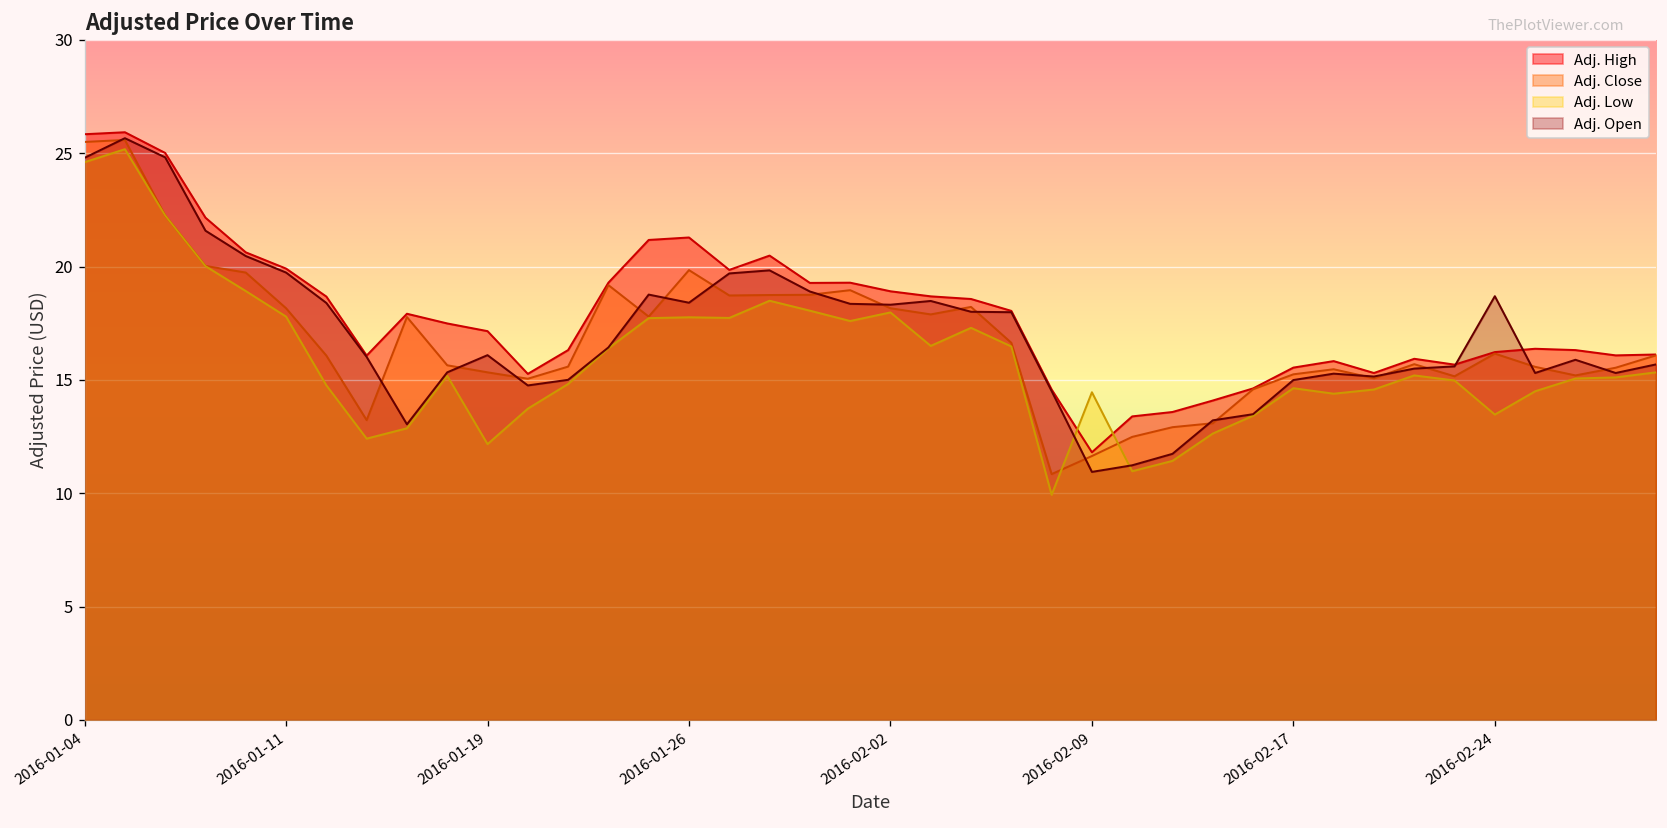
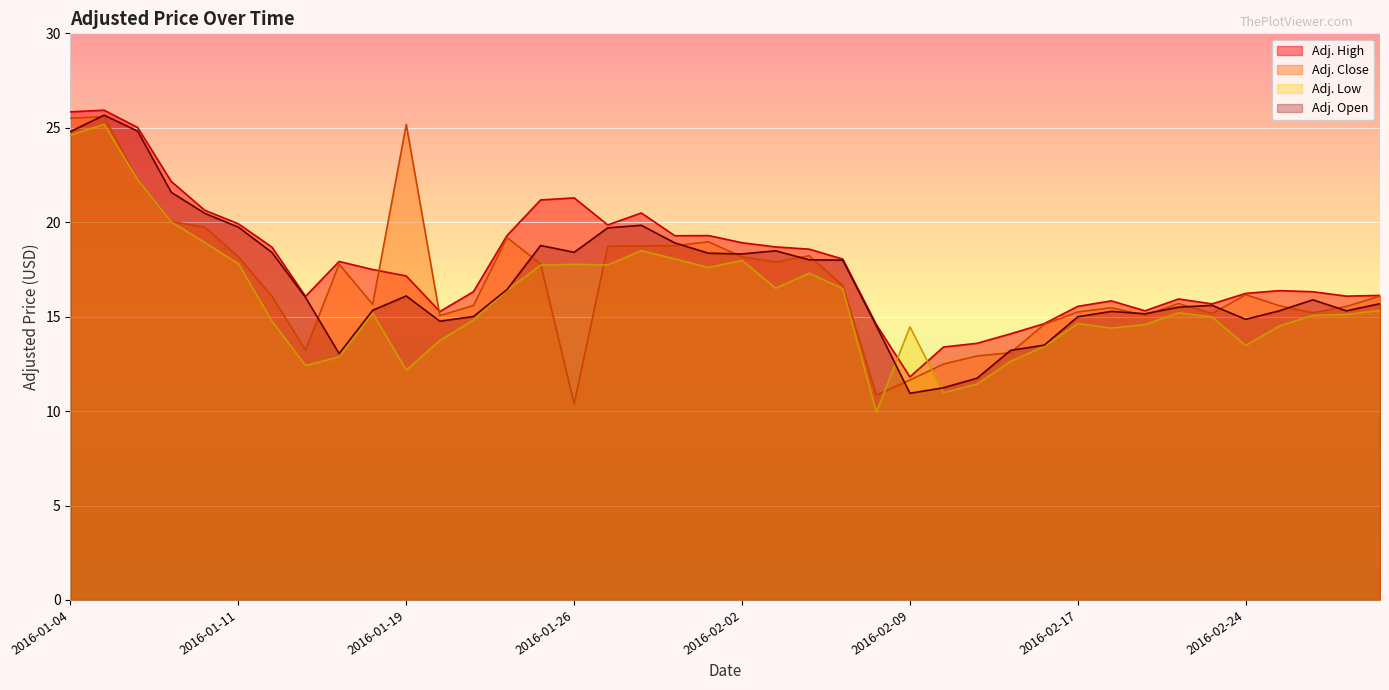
  {
    "Adj. High": {
      "2016-01-04": 25.8,
      "2016-01-11": 19.9,
      "2016-01-19": 17.2,
      "2016-01-26": 21.3,
      "2016-02-02": 18.9,
      "2016-02-09": 11.8,
      "2016-02-17": 15.5
    },
    "Adj. Close": {
      "2016-01-04": 25.5,
      "2016-01-11": 18.2,
-     "2016-01-19": 15.3,
-     "2016-01-26": 19.8,
+     "2016-01-19": 25.2,
+     "2016-01-26": 10.4,
      "2016-02-02": 18.2,
      "2016-02-09": 11.6,
      "2016-02-17": 15.2
    },
    "Adj. Low": {
      "2016-01-04": 24.6,
      "2016-01-11": 17.8,
      "2016-01-19": 12.2,
      "2016-01-26": 17.8,
      "2016-02-02": 18.0,
      "2016-02-09": 14.5,
      "2016-02-17": 14.6,
      "2016-02-24": 13.5
    },
    "Adj. Open": {
      "2016-01-04": 24.8,
      "2016-01-11": 19.7,
      "2016-01-19": 16.1,
      "2016-01-26": 18.4,
      "2016-02-02": 18.3,
      "2016-02-09": 10.9,
      "2016-02-17": 15.0,
-     "2016-02-24": 18.7
+     "2016-02-24": 14.9
    }
  }
